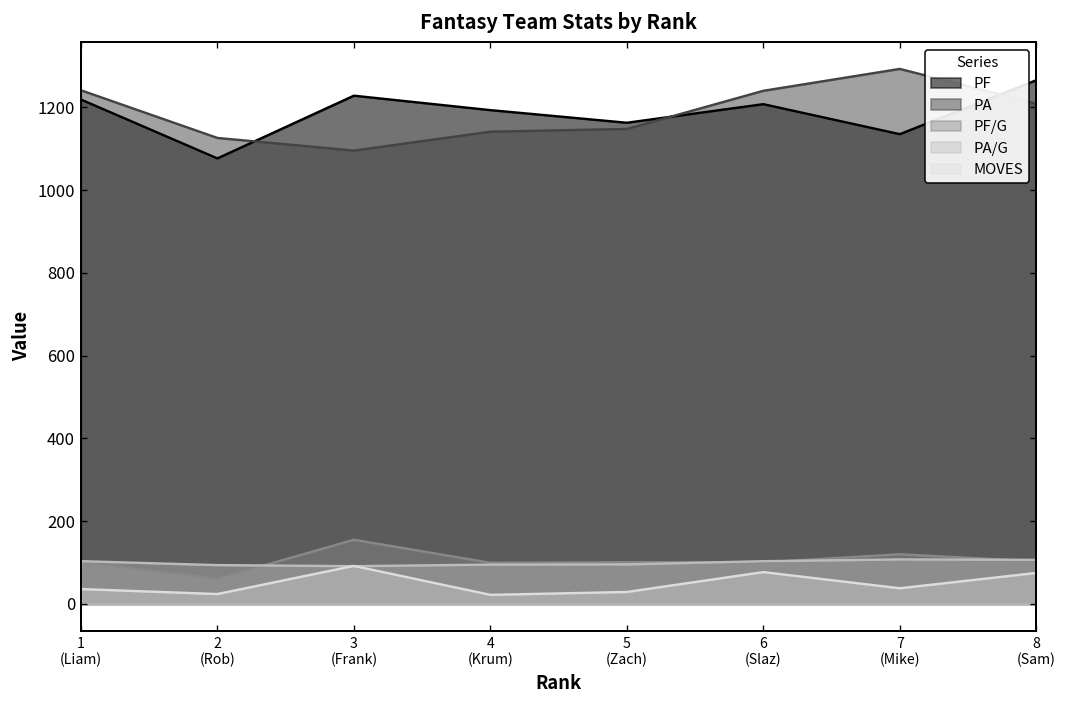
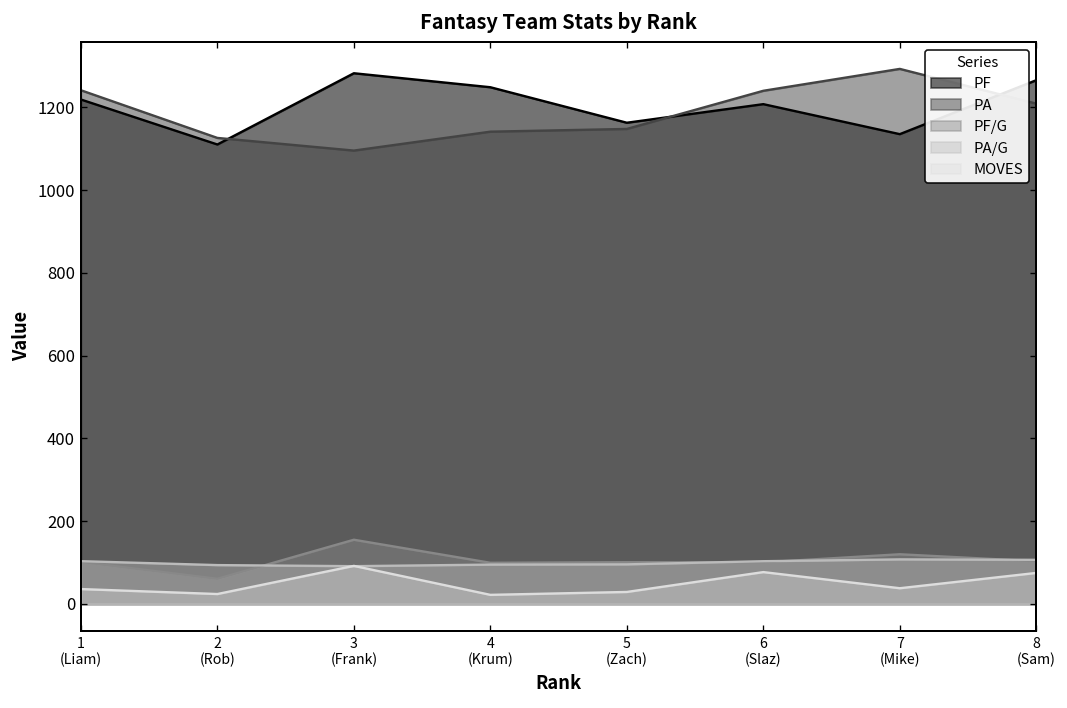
  {
    "PF": {
      "1 (Liam)": 1220,
-     "2 (Rob)": 1080,
-     "3 (Frank)": 1230,
-     "4 (Krum)": 1190,
+     "2 (Rob)": 1110,
+     "3 (Frank)": 1280,
+     "4 (Krum)": 1250,
      "5 (Zach)": 1160,
      "6 (Slaz)": 1210,
      "7 (Mike)": 1140,
      "8 (Sam)": 1270
    },
    "PA": {
      "1 (Liam)": 1240,
      "2 (Rob)": 1130,
      "3 (Frank)": 1100,
      "4 (Krum)": 1140,
      "5 (Zach)": 1150,
      "6 (Slaz)": 1240,
      "7 (Mike)": 1290,
      "8 (Sam)": 1210
    },
    "PF/G": {
      "2 (Rob)": 60,
      "3 (Frank)": 160,
      "7 (Mike)": 120
    }
  }
